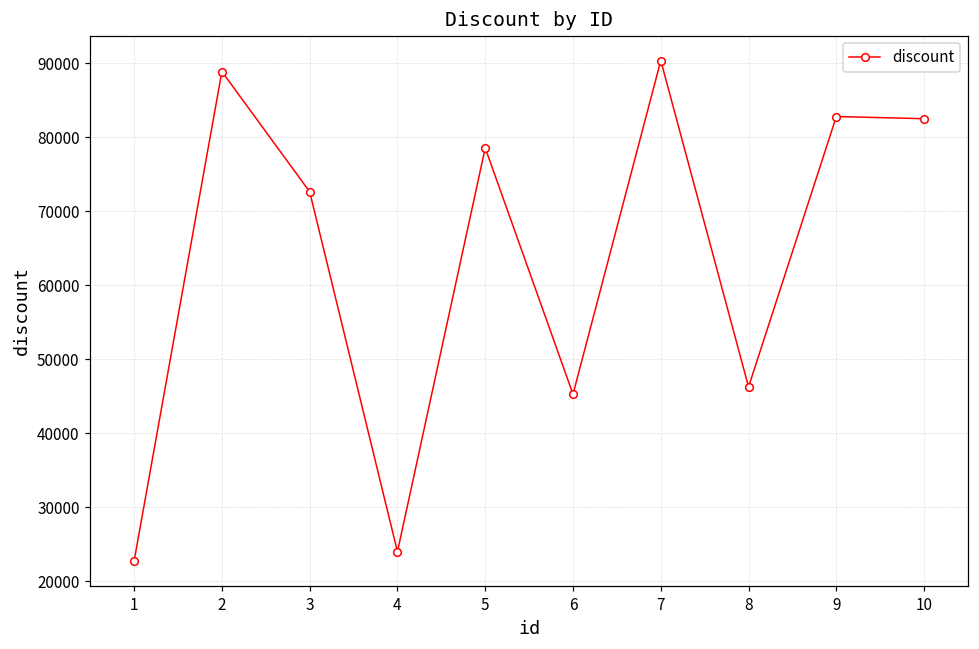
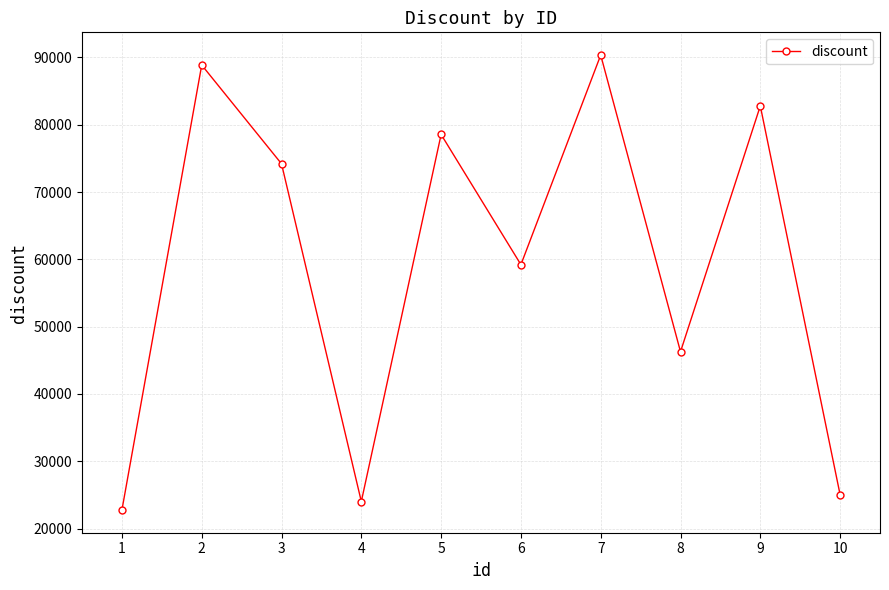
  {
    "1": 23000,
    "2": 89000,
-   "3": 73000,
+   "3": 74000,
    "4": 24000,
    "5": 79000,
-   "6": 45000,
+   "6": 59000,
    "7": 90000,
    "8": 46000,
    "9": 83000,
-   "10": 82000
+   "10": 25000
  }
